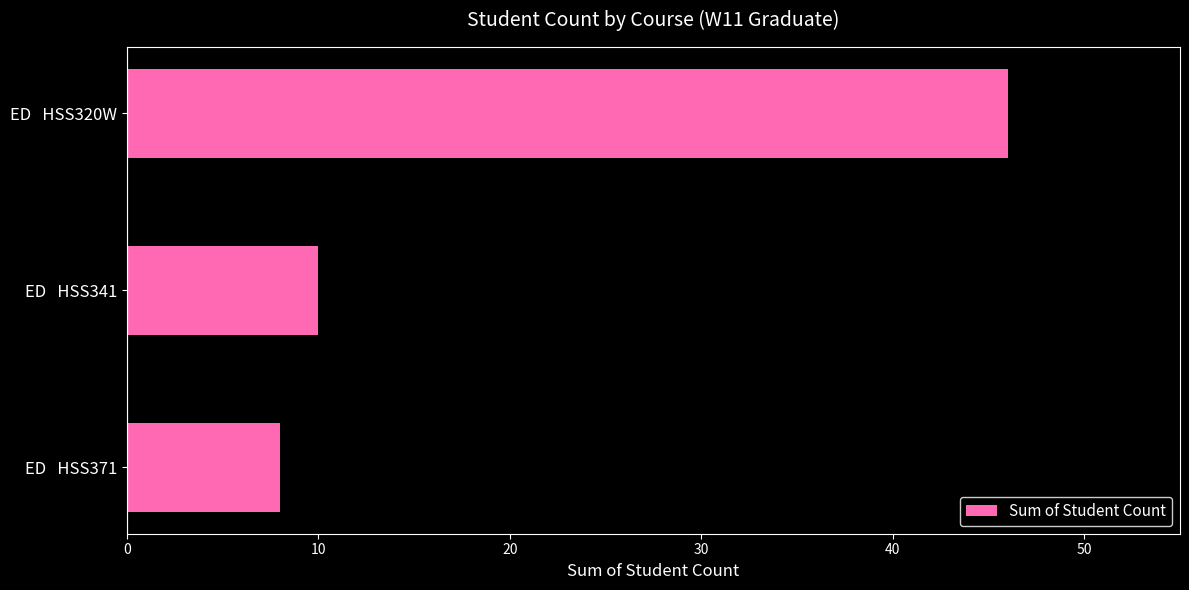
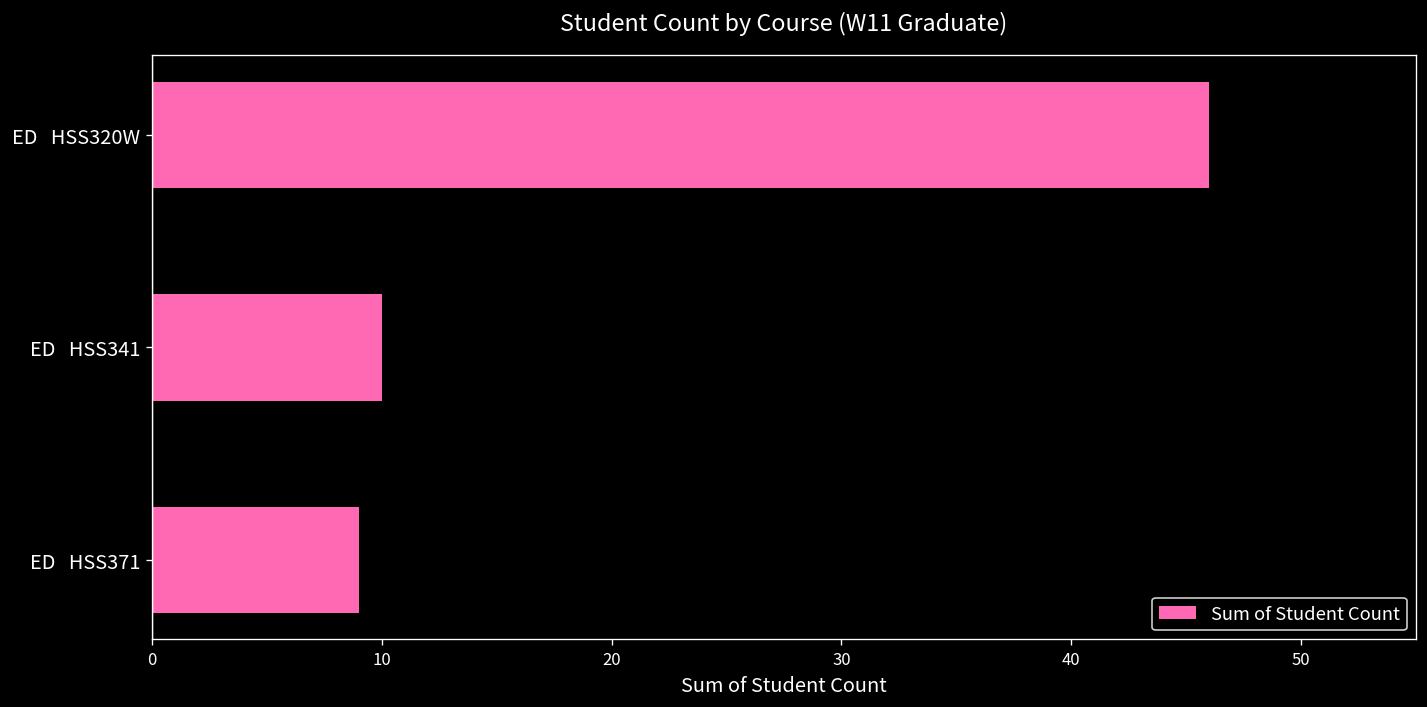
  {
    "ED HSS320W": 46,
    "ED HSS341": 10,
-   "ED HSS371": 8
+   "ED HSS371": 9
  }
